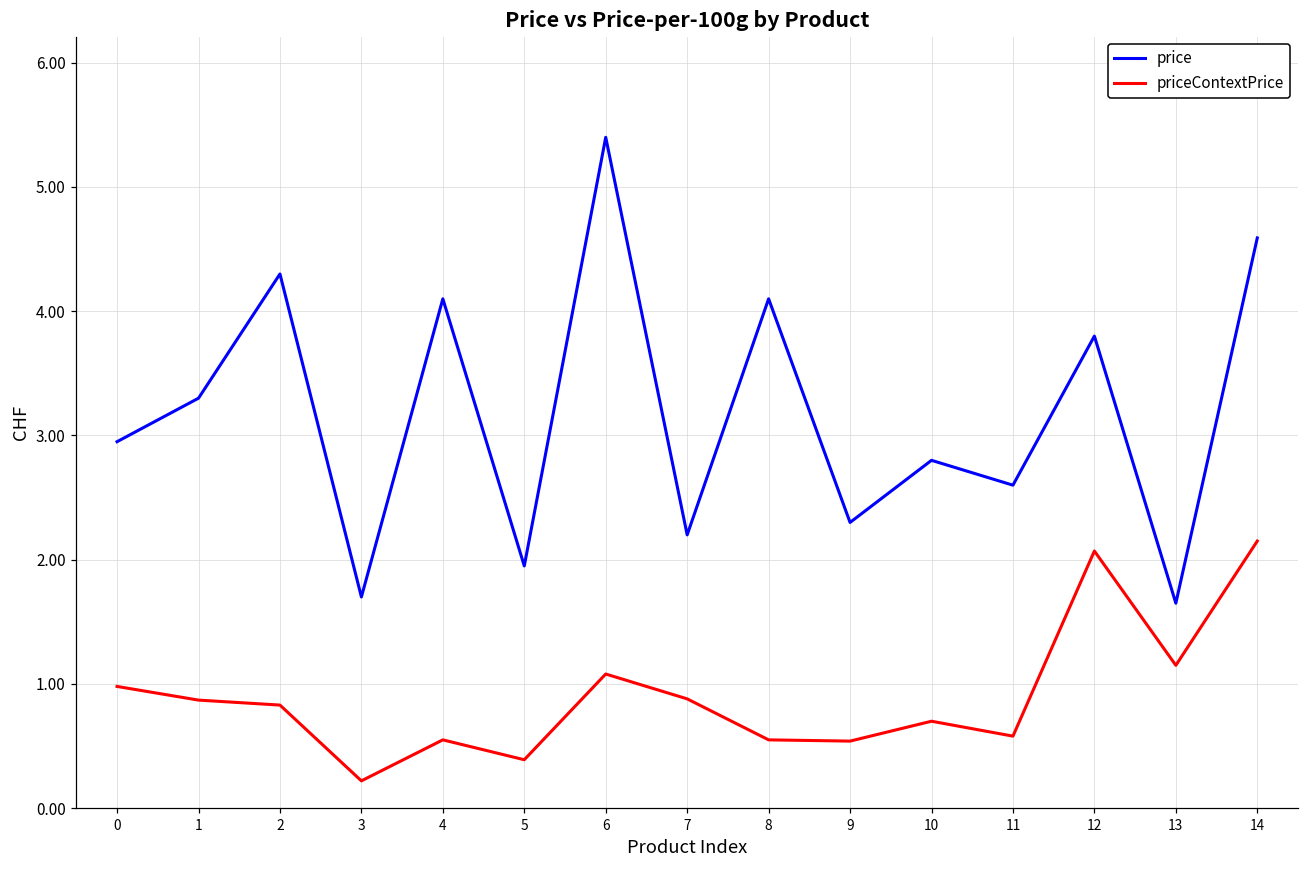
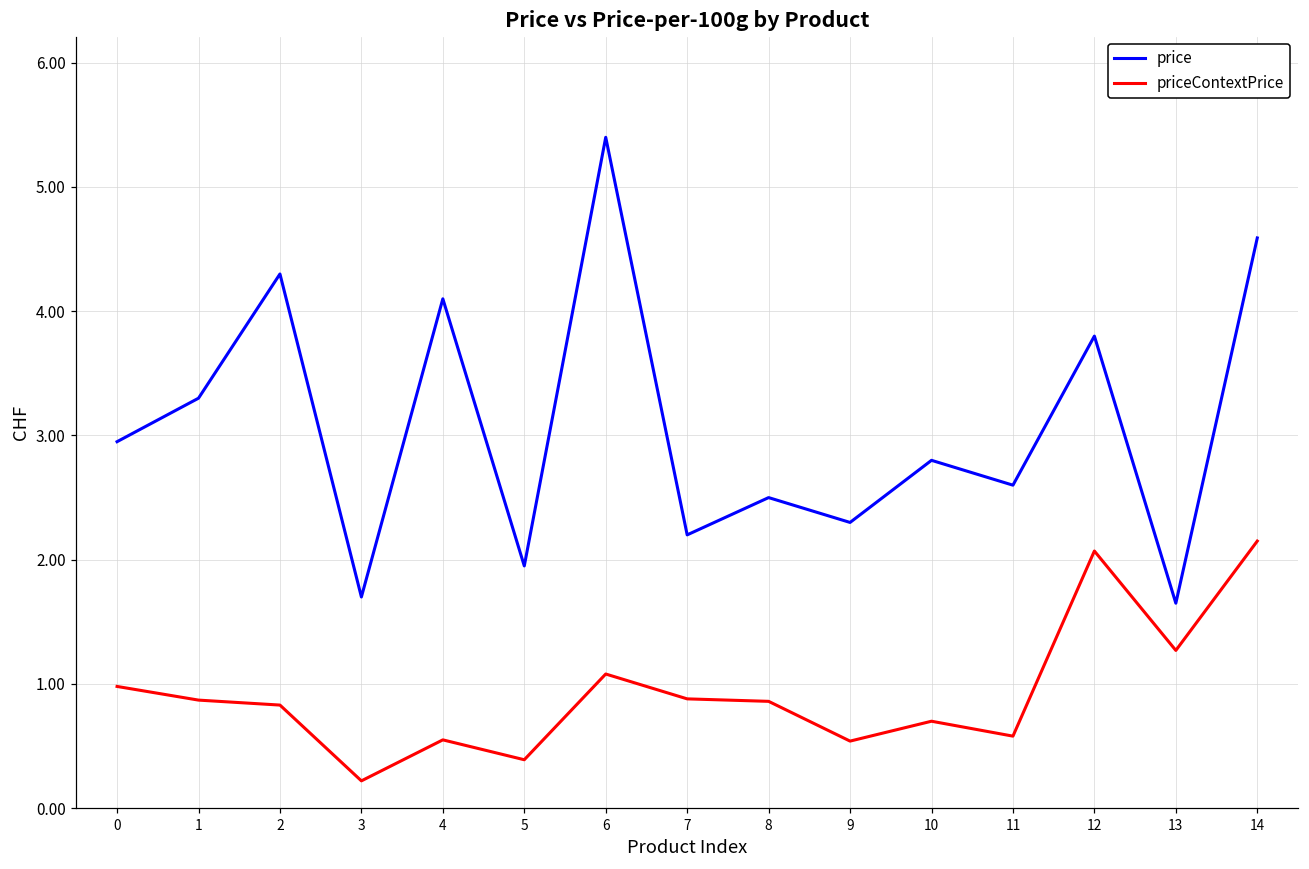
  {
    "price": {
      "0": 2.95,
      "1": 3.3,
      "2": 4.3,
      "3": 1.7,
      "4": 4.1,
      "5": 1.95,
      "6": 5.4,
      "7": 2.2,
-     "8": 4.1,
+     "8": 2.5,
      "9": 2.3,
      "10": 2.8,
      "11": 2.6,
      "12": 3.8,
      "13": 1.65,
      "14": 4.6
    },
    "priceContextPrice": {
      "0": 0.98,
      "1": 0.87,
      "2": 0.83,
      "3": 0.22,
      "4": 0.55,
      "5": 0.39,
      "6": 1.08,
      "7": 0.88,
-     "8": 0.55,
+     "8": 0.86,
      "9": 0.54,
      "10": 0.70,
      "11": 0.58,
      "12": 2.07,
-     "13": 1.15,
+     "13": 1.27,
      "14": 2.15
    }
  }
